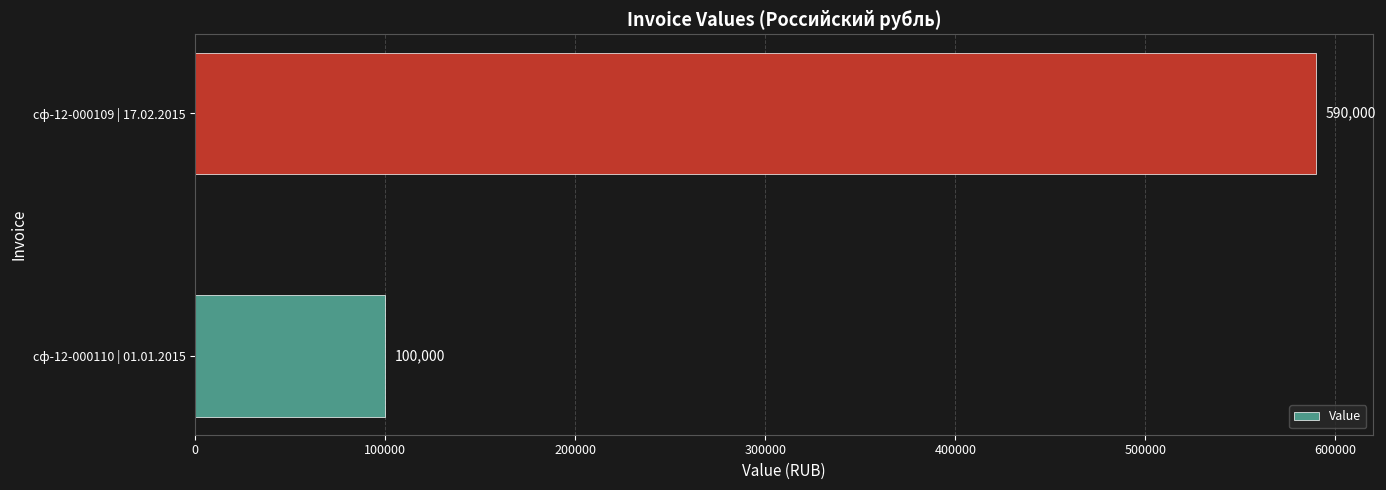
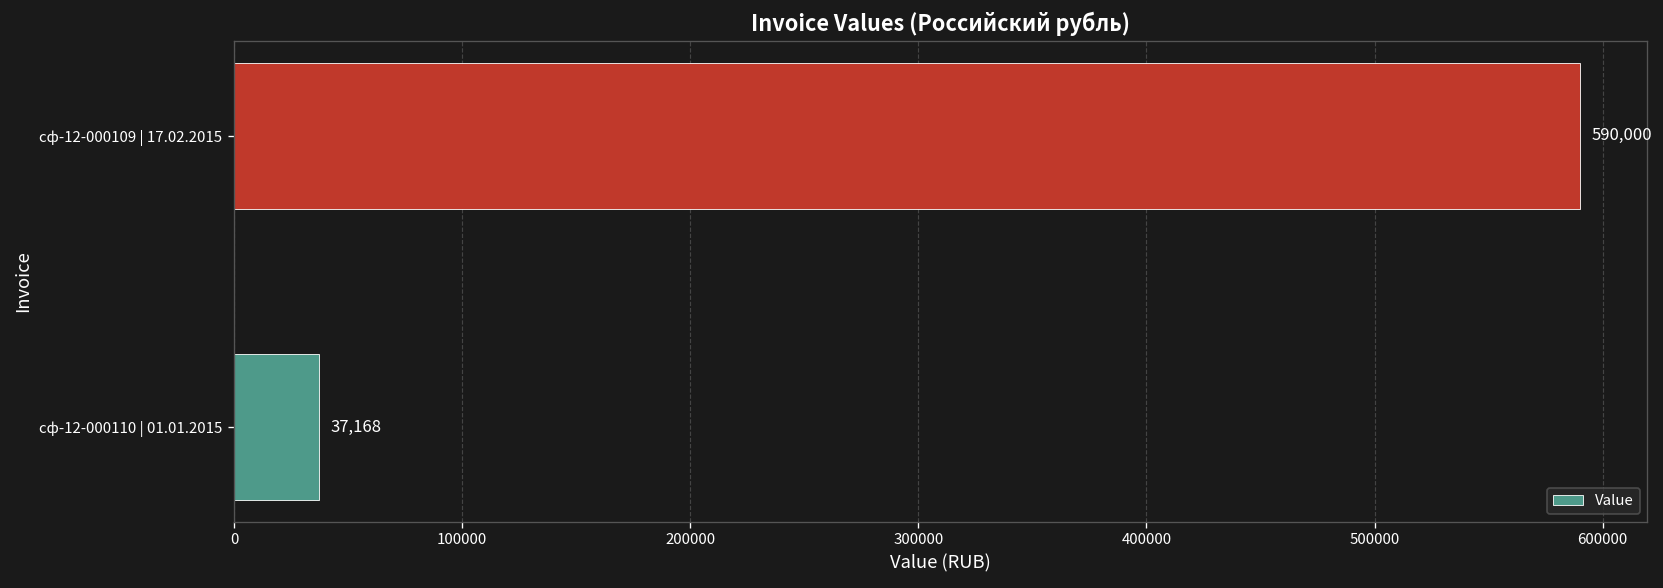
  {
    "сф-12-000109 | 17.02.2015": "590,000",
-   "сф-12-000110 | 01.01.2015": "100,000"
+   "сф-12-000110 | 01.01.2015": "37,168"
  }
